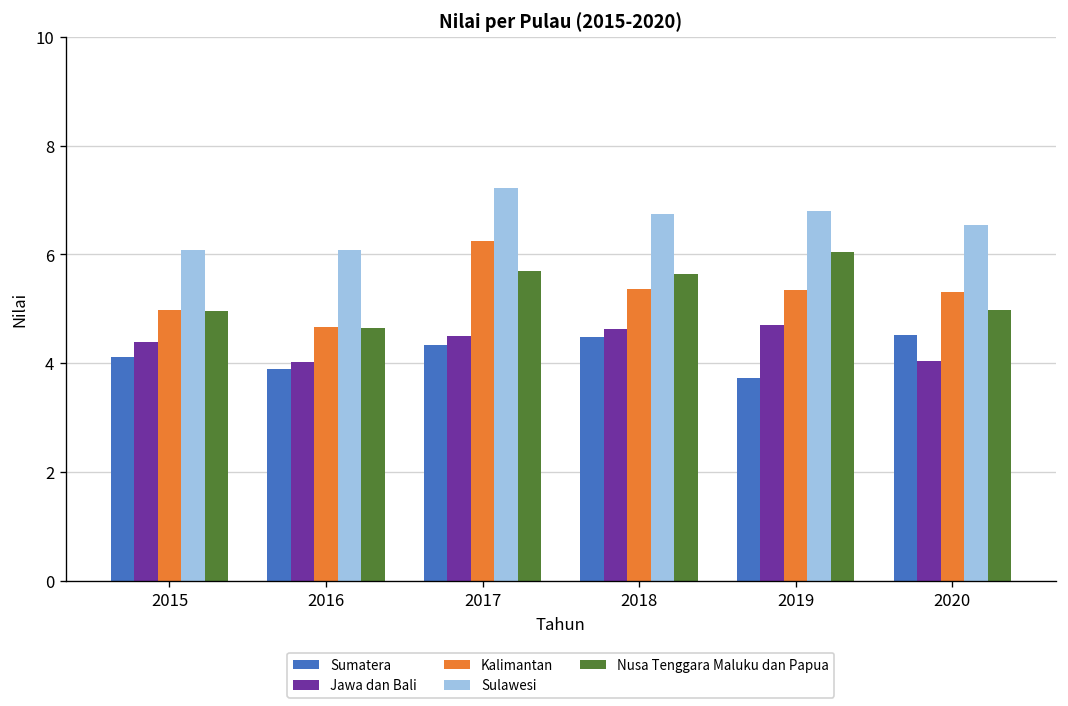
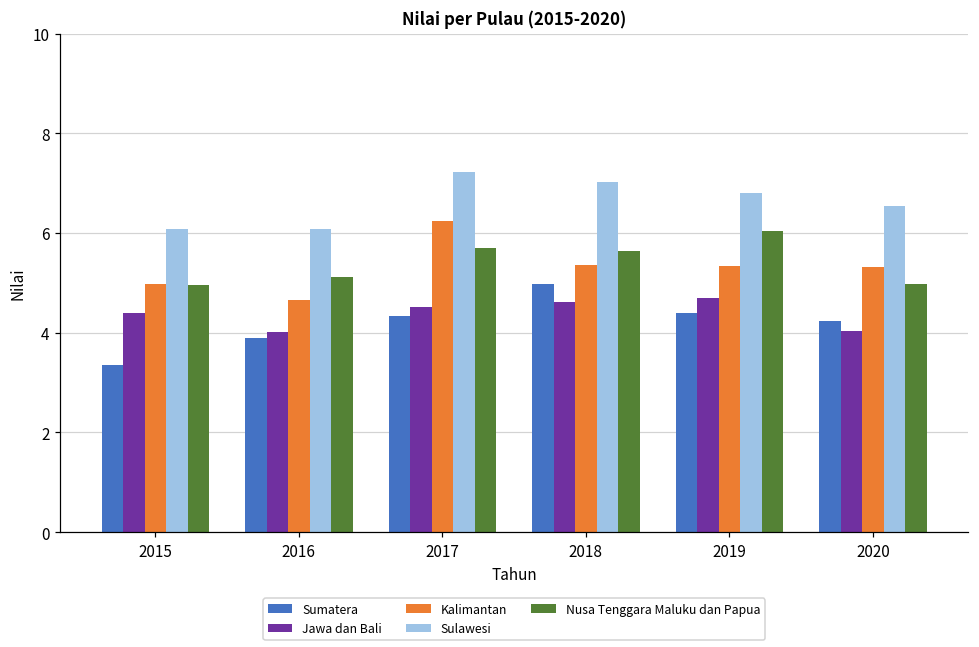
  {
    "Sumatera": {
-     "2015": 4.1,
+     "2015": 3.4,
      "2016": 3.9,
      "2017": 4.3,
-     "2018": 4.5,
-     "2019": 3.7,
-     "2020": 4.5
+     "2018": 5.0,
+     "2019": 4.4,
+     "2020": 4.2
    },
    "Jawa dan Bali": {
      "2015": 4.4,
      "2016": 4.0,
      "2017": 4.5,
      "2018": 4.6,
      "2019": 4.7,
      "2020": 4.0
    },
    "Kalimantan": {
      "2015": 5.0,
      "2016": 4.7,
      "2017": 6.3,
      "2018": 5.4,
      "2019": 5.3,
      "2020": 5.3
    },
    "Sulawesi": {
      "2015": 6.1,
      "2016": 6.1,
      "2017": 7.2,
-     "2018": 6.7,
+     "2018": 7.0,
      "2019": 6.8,
      "2020": 6.5
    },
    "Nusa Tenggara Maluku dan Papua": {
      "2015": 5.0,
-     "2016": 4.7,
+     "2016": 5.1,
      "2017": 5.7,
      "2018": 5.6,
      "2019": 6.0,
      "2020": 5.0
    }
  }
